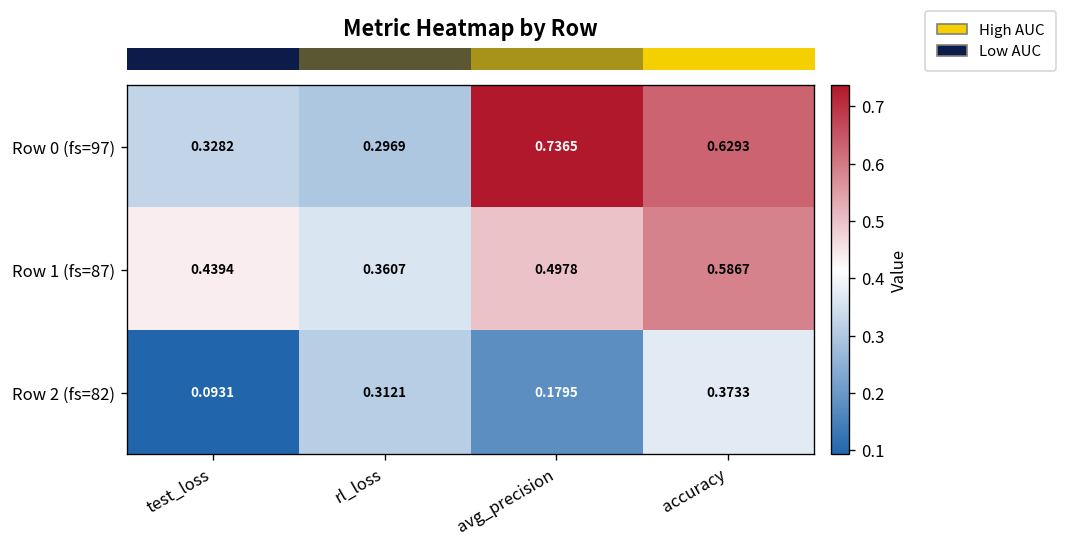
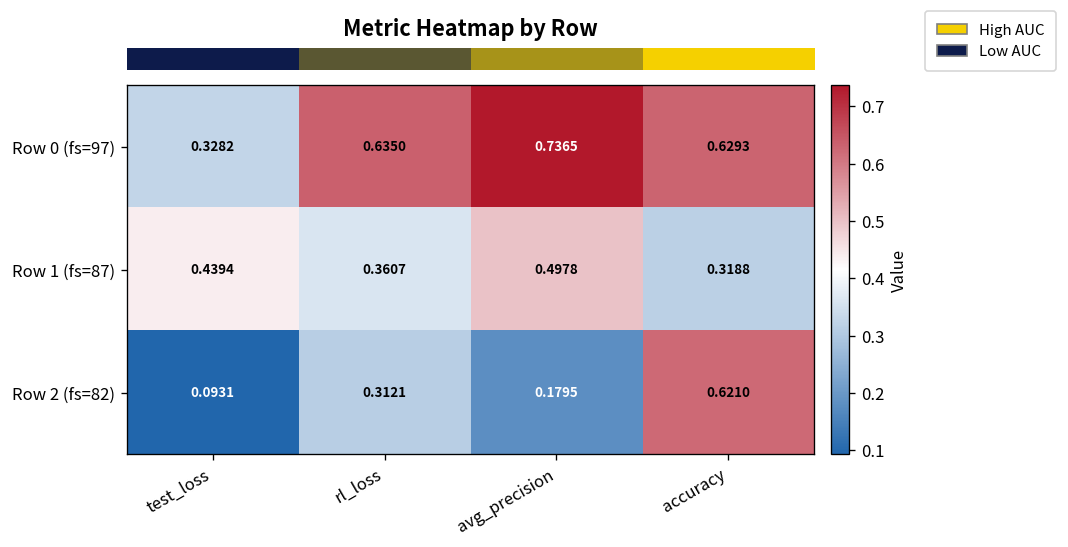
  {
    "Row 0 (fs=97)": {
      "test_loss": 0.3282,
-     "rl_loss": 0.2969,
+     "rl_loss": 0.6350,
      "avg_precision": 0.7365,
      "accuracy": 0.6293
    },
    "Row 1 (fs=87)": {
      "test_loss": 0.4394,
      "rl_loss": 0.3607,
      "avg_precision": 0.4978,
-     "accuracy": 0.5867
+     "accuracy": 0.3188
    },
    "Row 2 (fs=82)": {
      "test_loss": 0.0931,
      "rl_loss": 0.3121,
      "avg_precision": 0.1795,
-     "accuracy": 0.3733
+     "accuracy": 0.6210
    }
  }
